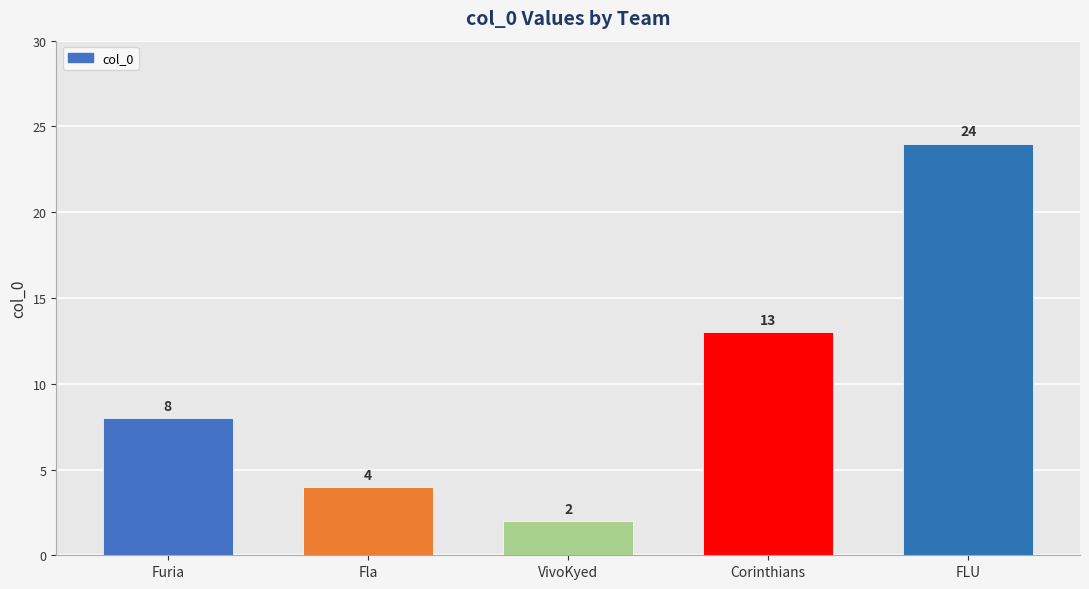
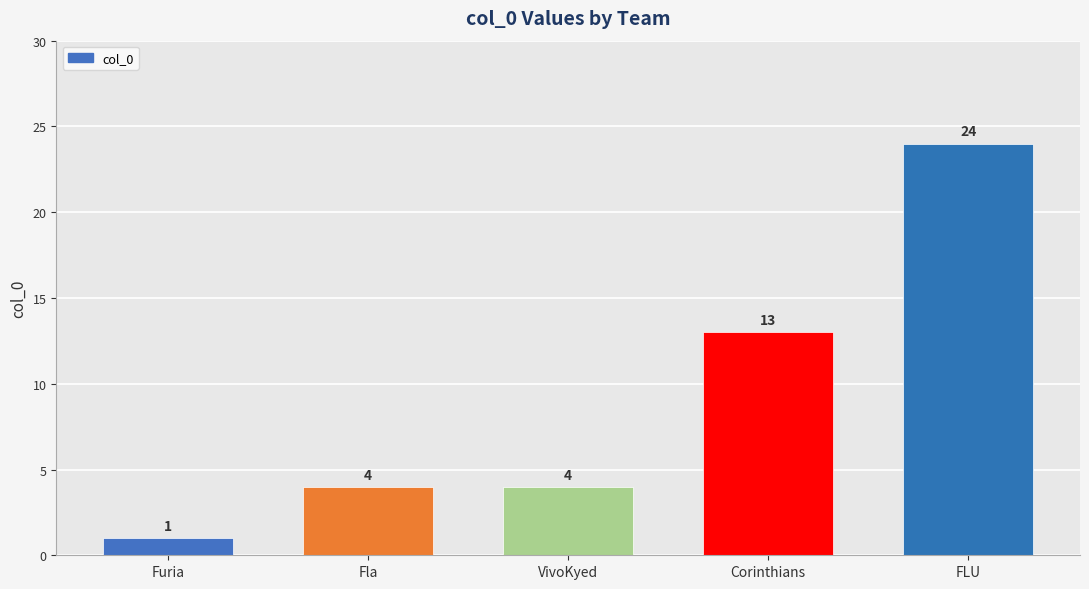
  {
-   "Furia": 8,
+   "Furia": 1,
    "Fla": 4,
-   "VivoKyed": 2,
+   "VivoKyed": 4,
    "Corinthians": 13,
    "FLU": 24
  }
